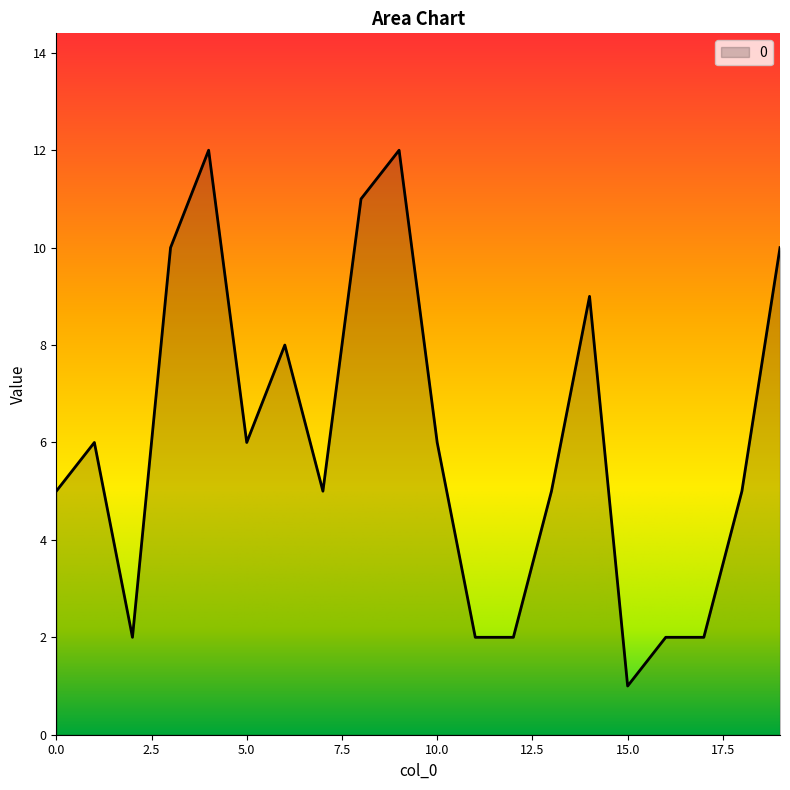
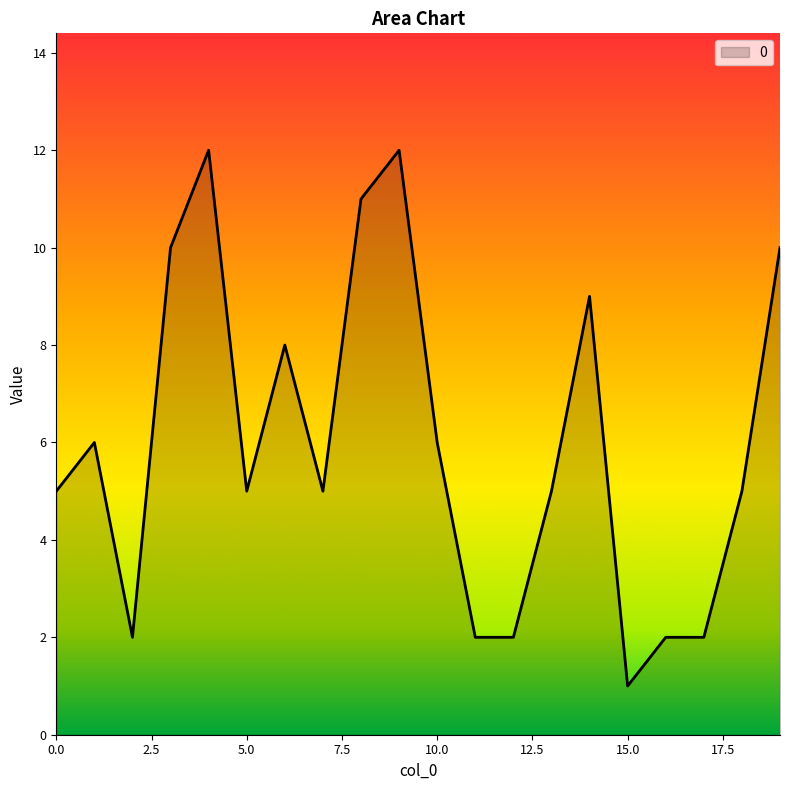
  {
    "0.0": 5,
-   "5.0": 6,
+   "5.0": 5,
    "10.0": 6,
    "15.0": 1
  }
